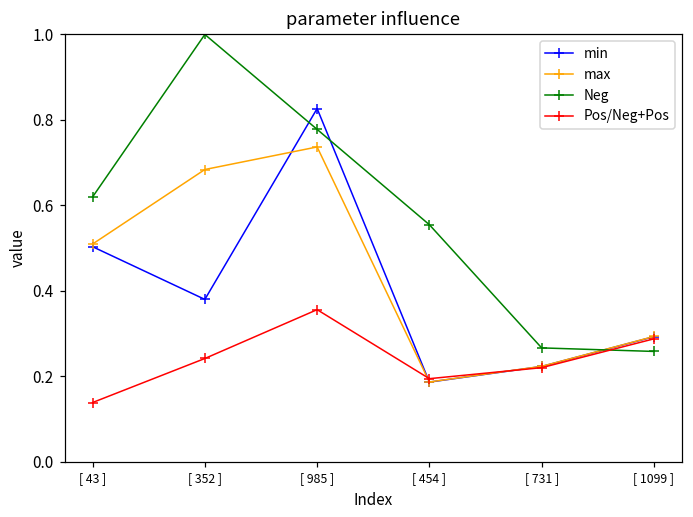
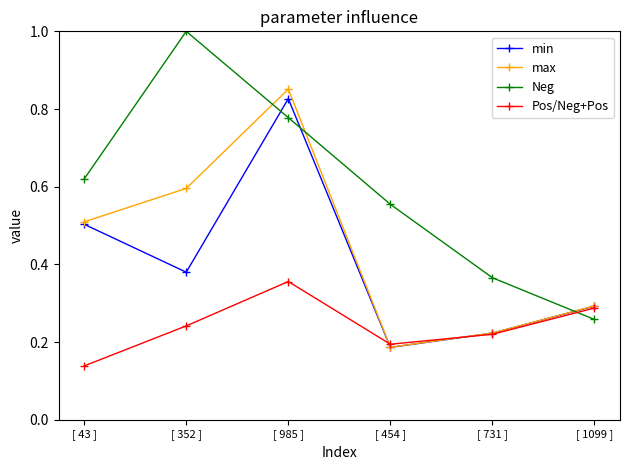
  {
    "min": {
      "[ 352 ]": 0.38,
      "[ 985 ]": 0.83
    },
    "max": {
-     "[ 352 ]": 0.68,
-     "[ 985 ]": 0.74
+     "[ 352 ]": 0.60,
+     "[ 985 ]": 0.85
    },
    "Neg": {
      "[ 43 ]": 0.62,
      "[ 352 ]": 1.00,
      "[ 985 ]": 0.78,
      "[ 454 ]": 0.55,
-     "[ 731 ]": 0.27,
+     "[ 731 ]": 0.37,
      "[ 1099 ]": 0.26
    },
    "Pos/Neg+Pos": {
      "[ 43 ]": 0.14,
      "[ 352 ]": 0.24,
      "[ 985 ]": 0.36,
      "[ 454 ]": 0.19
    }
  }
